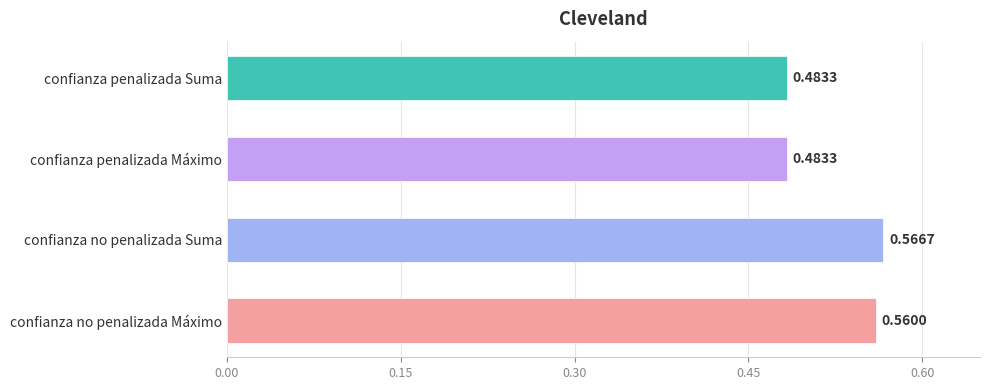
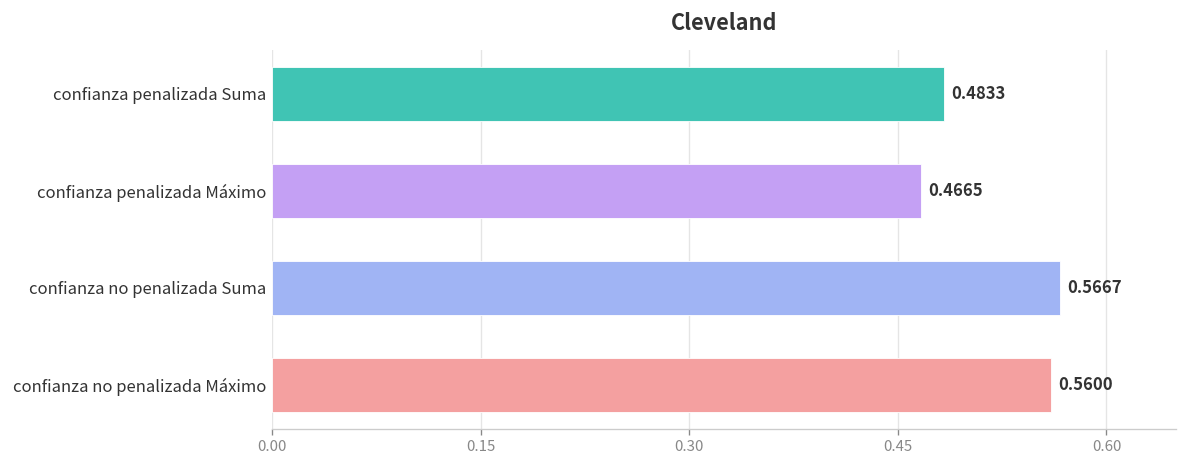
  {
    "confianza penalizada Suma": 0.4833,
-   "confianza penalizada Máximo": 0.4833,
+   "confianza penalizada Máximo": 0.4665,
    "confianza no penalizada Suma": 0.5667,
    "confianza no penalizada Máximo": 0.5600
  }
